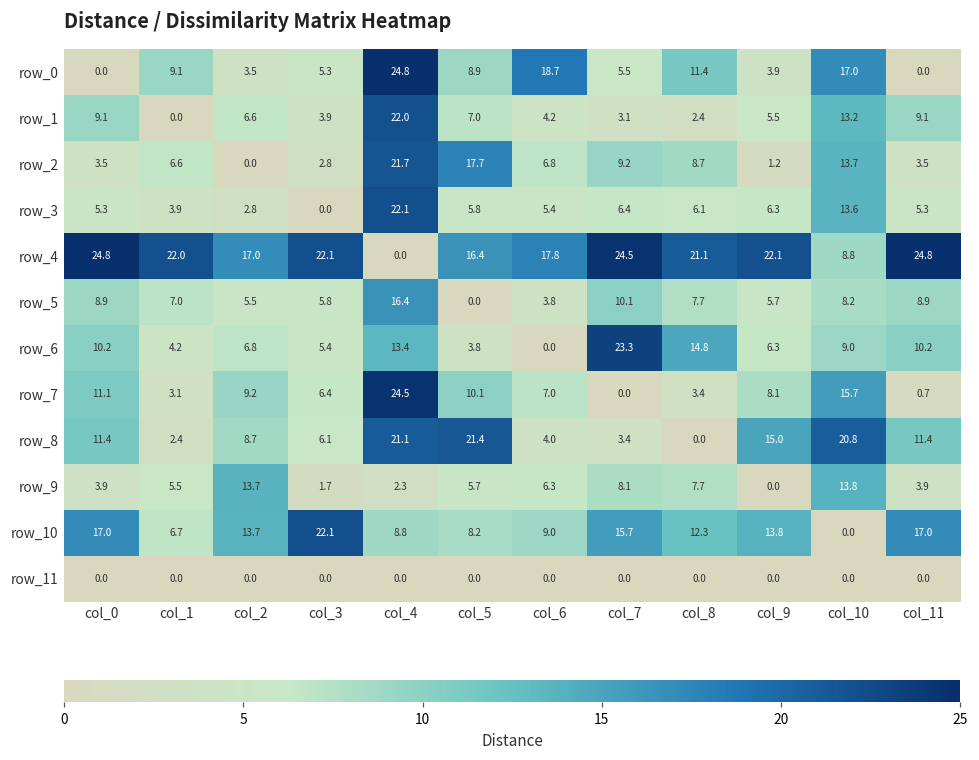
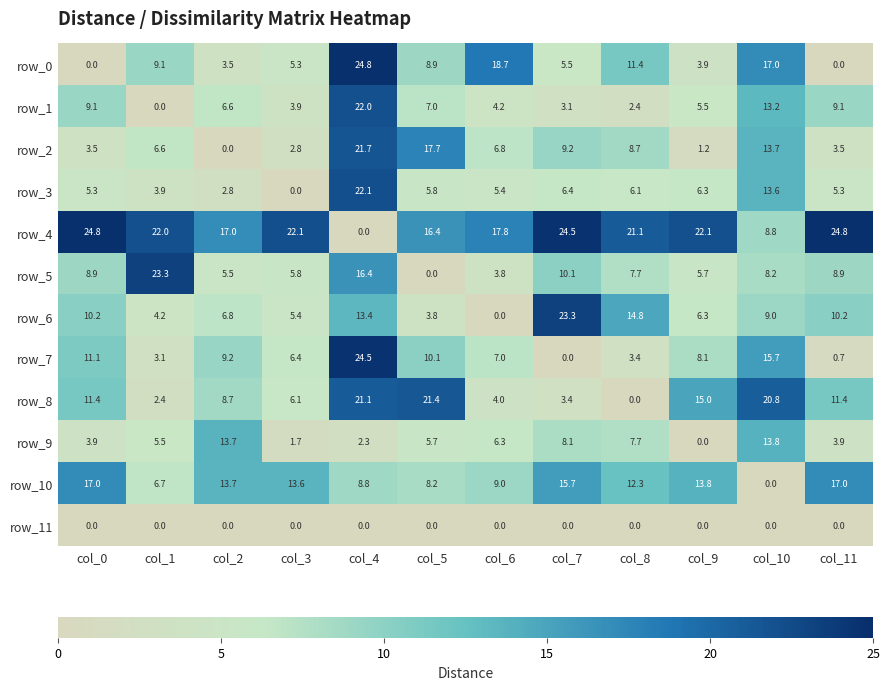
  {
    "row_0": {
      "col_0": 0.0,
      "col_1": 9.1,
      "col_2": 3.5,
      "col_3": 5.3,
      "col_4": 24.8,
      "col_5": 8.9,
      "col_6": 18.7,
      "col_7": 5.5,
      "col_8": 11.4,
      "col_9": 3.9,
      "col_10": 17.0,
      "col_11": 0.0
    },
    "row_1": {
      "col_0": 9.1,
      "col_1": 0.0,
      "col_2": 6.6,
      "col_3": 3.9,
      "col_4": 22.0,
      "col_5": 7.0,
      "col_6": 4.2,
      "col_7": 3.1,
      "col_8": 2.4,
      "col_9": 5.5,
      "col_10": 13.2,
      "col_11": 9.1
    },
    "row_2": {
      "col_0": 3.5,
      "col_1": 6.6,
      "col_2": 0.0,
      "col_3": 2.8,
      "col_4": 21.7,
      "col_5": 17.7,
      "col_6": 6.8,
      "col_7": 9.2,
      "col_8": 8.7,
      "col_9": 1.2,
      "col_10": 13.7,
      "col_11": 3.5
    },
    "row_3": {
      "col_0": 5.3,
      "col_1": 3.9,
      "col_2": 2.8,
      "col_3": 0.0,
      "col_4": 22.1,
      "col_5": 5.8,
      "col_6": 5.4,
      "col_7": 6.4,
      "col_8": 6.1,
      "col_9": 6.3,
      "col_10": 13.6,
      "col_11": 5.3
    },
    "row_4": {
      "col_0": 24.8,
      "col_1": 22.0,
      "col_2": 17.0,
      "col_3": 22.1,
      "col_4": 0.0,
      "col_5": 16.4,
      "col_6": 17.8,
      "col_7": 24.5,
      "col_8": 21.1,
      "col_9": 22.1,
      "col_10": 8.8,
      "col_11": 24.8
    },
    "row_5": {
      "col_0": 8.9,
-     "col_1": 7.0,
+     "col_1": 23.3,
      "col_2": 5.5,
      "col_3": 5.8,
      "col_4": 16.4,
      "col_5": 0.0,
      "col_6": 3.8,
      "col_7": 10.1,
      "col_8": 7.7,
      "col_9": 5.7,
      "col_10": 8.2,
      "col_11": 8.9
    },
    "row_6": {
      "col_0": 10.2,
      "col_1": 4.2,
      "col_2": 6.8,
      "col_3": 5.4,
      "col_4": 13.4,
      "col_5": 3.8,
      "col_6": 0.0,
      "col_7": 23.3,
      "col_8": 14.8,
      "col_9": 6.3,
      "col_10": 9.0,
      "col_11": 10.2
    },
    "row_7": {
      "col_0": 11.1,
      "col_1": 3.1,
      "col_2": 9.2,
      "col_3": 6.4,
      "col_4": 24.5,
      "col_5": 10.1,
      "col_6": 7.0,
      "col_7": 0.0,
      "col_8": 3.4,
      "col_9": 8.1,
      "col_10": 15.7,
      "col_11": 0.7
    },
    "row_8": {
      "col_0": 11.4,
      "col_1": 2.4,
      "col_2": 8.7,
      "col_3": 6.1,
      "col_4": 21.1,
      "col_5": 21.4,
      "col_6": 4.0,
      "col_7": 3.4,
      "col_8": 0.0,
      "col_9": 15.0,
      "col_10": 20.8,
      "col_11": 11.4
    },
    "row_9": {
      "col_0": 3.9,
      "col_1": 5.5,
      "col_2": 13.7,
      "col_3": 1.7,
      "col_4": 2.3,
      "col_5": 5.7,
      "col_6": 6.3,
      "col_7": 8.1,
      "col_8": 7.7,
      "col_9": 0.0,
      "col_10": 13.8,
      "col_11": 3.9
    },
    "row_10": {
      "col_0": 17.0,
      "col_1": 6.7,
      "col_2": 13.7,
-     "col_3": 22.1,
+     "col_3": 13.6,
      "col_4": 8.8,
      "col_5": 8.2,
      "col_6": 9.0,
      "col_7": 15.7,
      "col_8": 12.3,
      "col_9": 13.8,
      "col_10": 0.0,
      "col_11": 17.0
    },
    "row_11": {
      "col_0": 0.0,
      "col_1": 0.0,
      "col_2": 0.0,
      "col_3": 0.0,
      "col_4": 0.0,
      "col_5": 0.0,
      "col_6": 0.0,
      "col_7": 0.0,
      "col_8": 0.0,
      "col_9": 0.0,
      "col_10": 0.0,
      "col_11": 0.0
    }
  }
